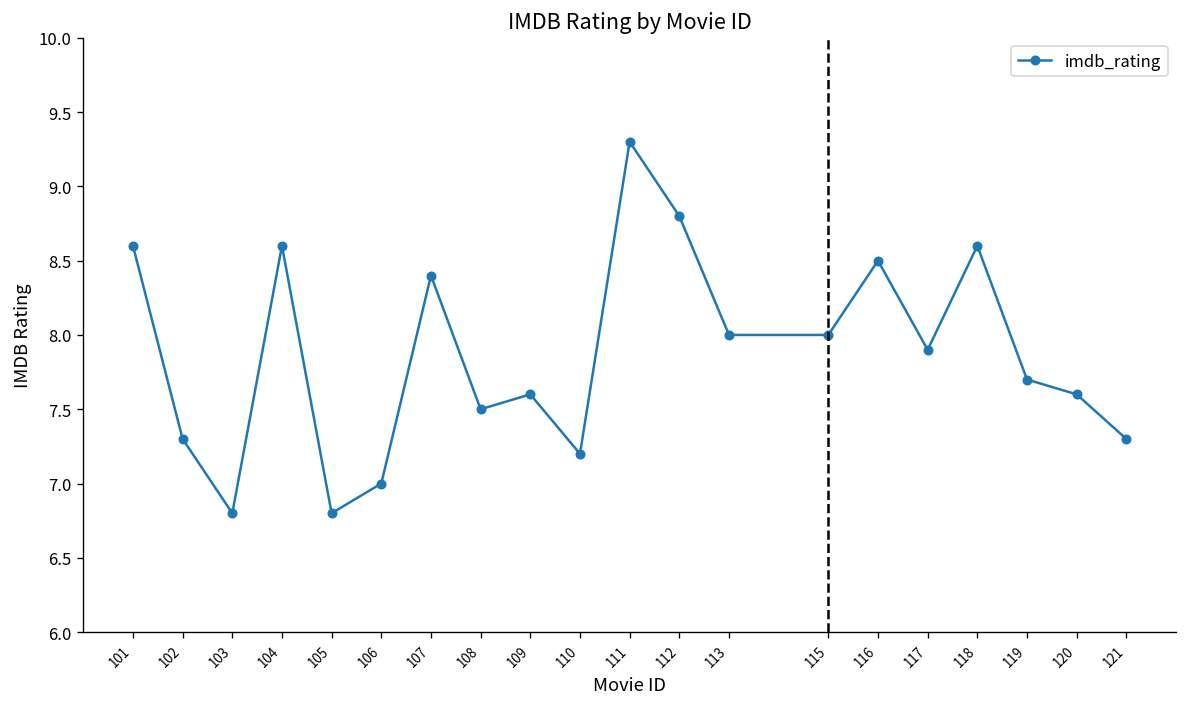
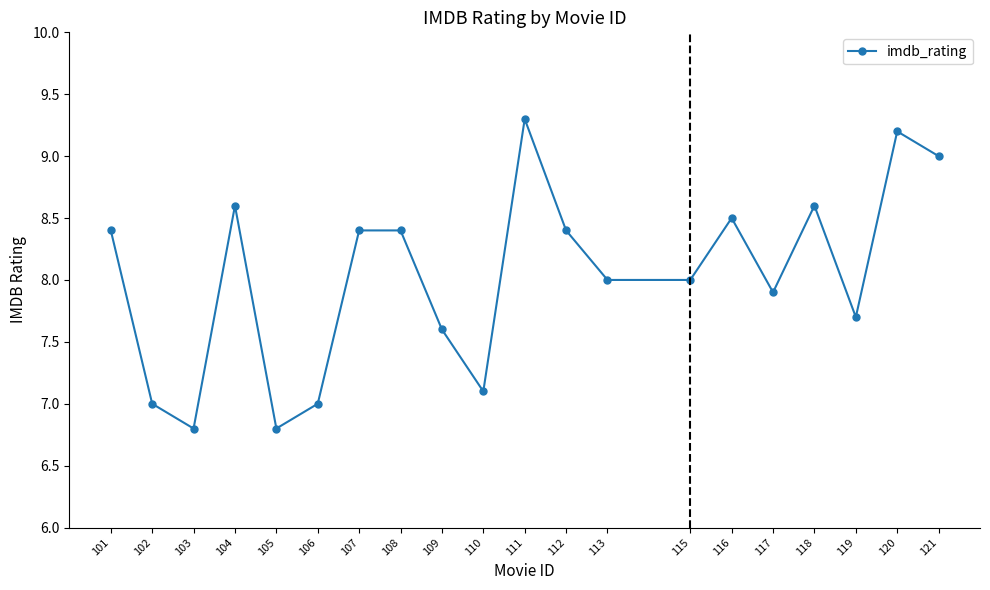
  {
-   "101": 8.6,
-   "102": 7.3,
+   "101": 8.4,
+   "102": 7.0,
    "103": 6.8,
    "104": 8.6,
    "105": 6.8,
    "106": 7.0,
    "107": 8.4,
-   "108": 7.5,
+   "108": 8.4,
    "109": 7.6,
-   "110": 7.2,
+   "110": 7.1,
    "111": 9.3,
-   "112": 8.8,
+   "112": 8.4,
    "113": 8.0,
    "115": 8.0,
    "116": 8.5,
    "117": 7.9,
    "118": 8.6,
    "119": 7.7,
-   "120": 7.6,
-   "121": 7.3
+   "120": 9.2,
+   "121": 9.0
  }
